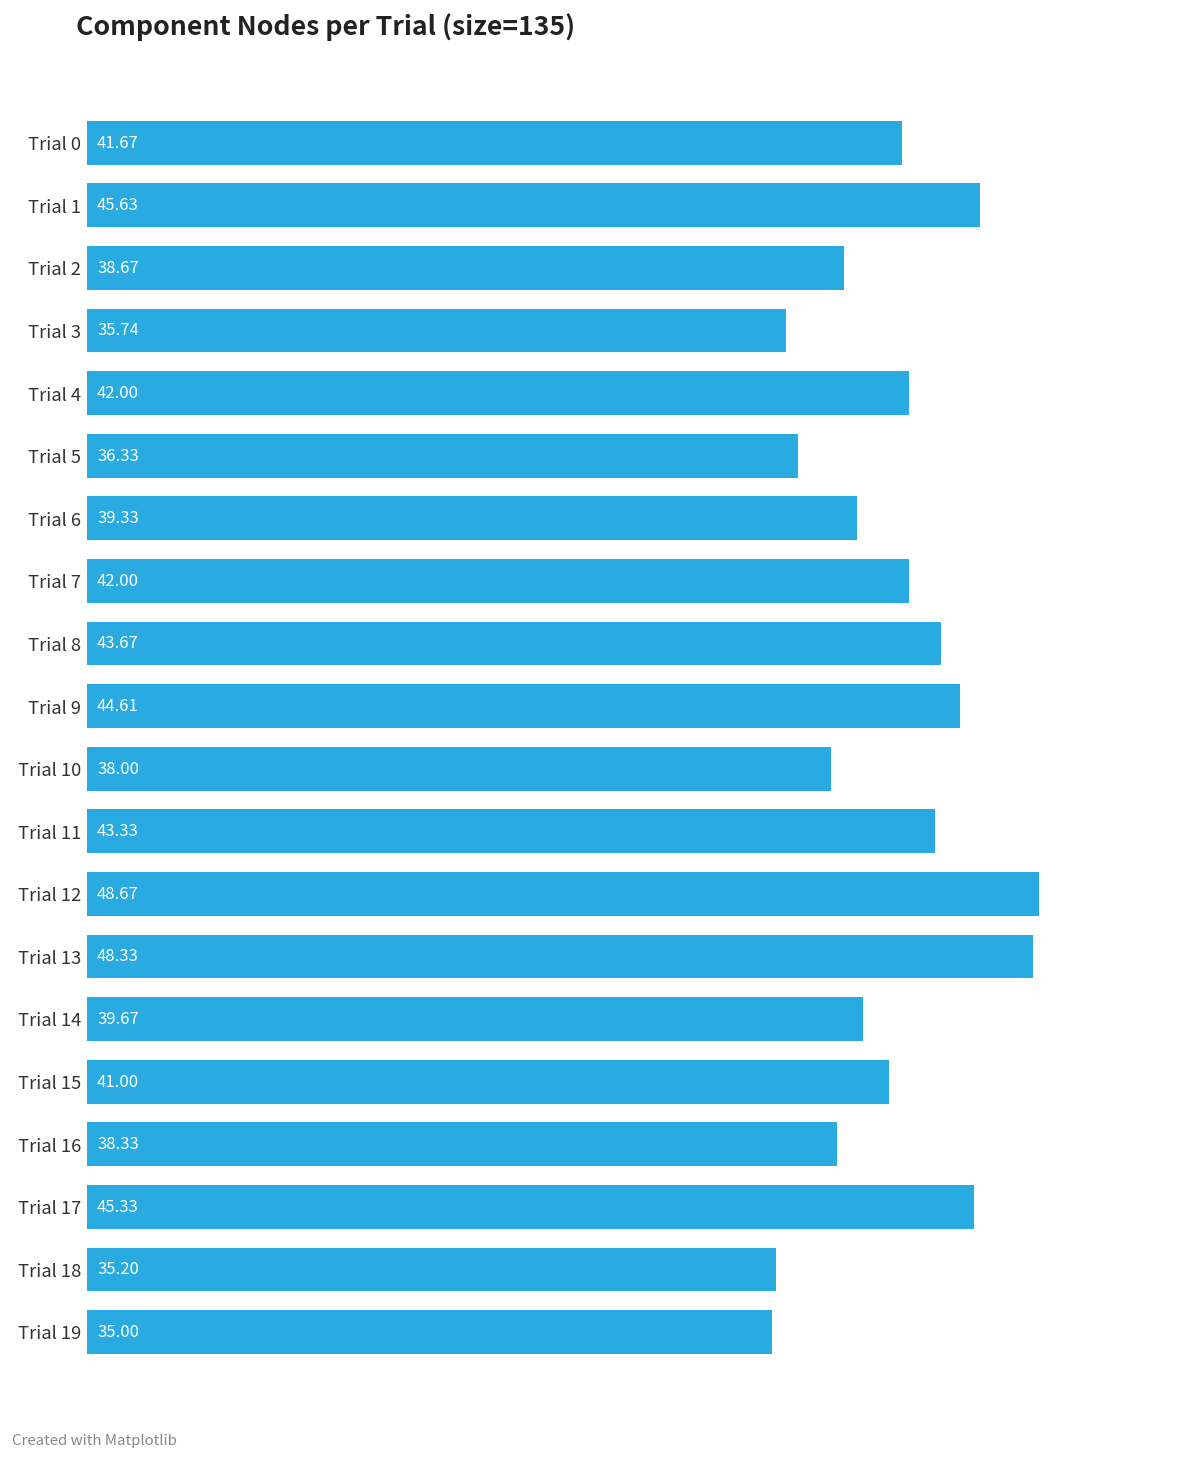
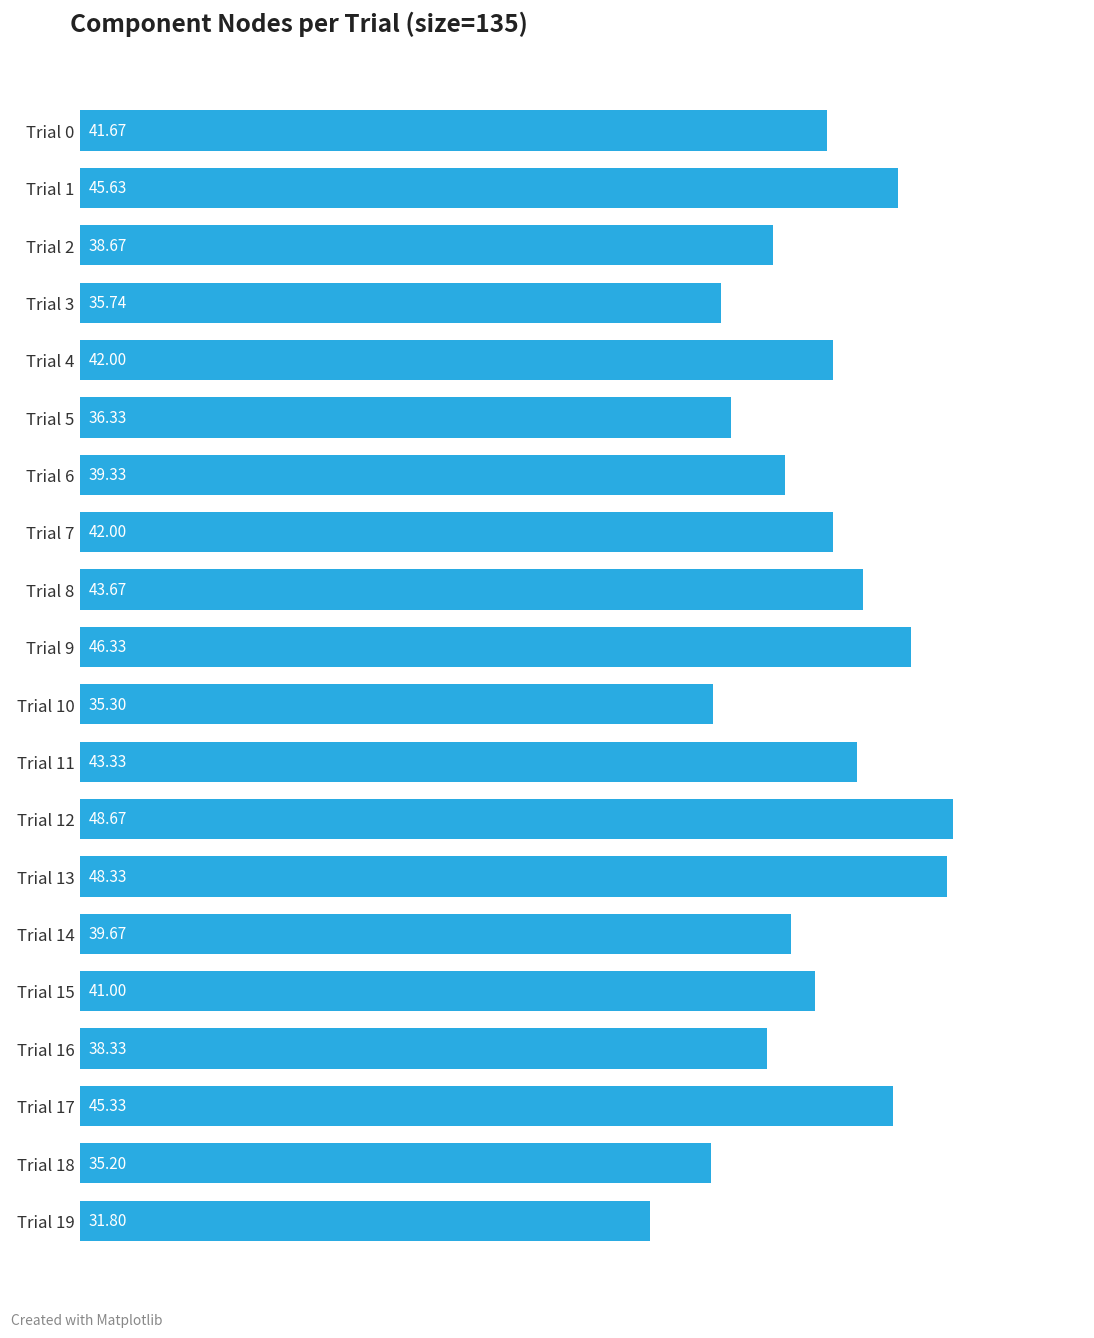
  {
    "Trial 0": 41.67,
    "Trial 1": 45.63,
    "Trial 2": 38.67,
    "Trial 3": 35.74,
    "Trial 4": 42.00,
    "Trial 5": 36.33,
    "Trial 6": 39.33,
    "Trial 7": 42.00,
    "Trial 8": 43.67,
-   "Trial 9": 44.61,
-   "Trial 10": 38.00,
+   "Trial 9": 46.33,
+   "Trial 10": 35.30,
    "Trial 11": 43.33,
    "Trial 12": 48.67,
    "Trial 13": 48.33,
    "Trial 14": 39.67,
    "Trial 15": 41.00,
    "Trial 16": 38.33,
    "Trial 17": 45.33,
    "Trial 18": 35.20,
-   "Trial 19": 35.00
+   "Trial 19": 31.80
  }
